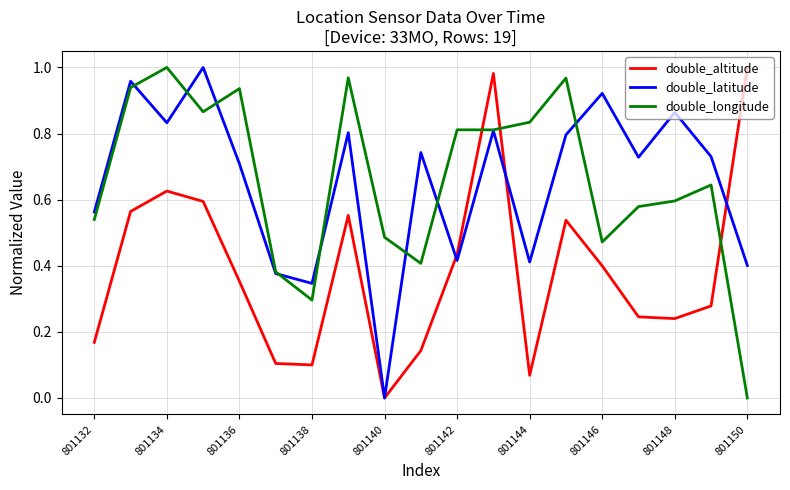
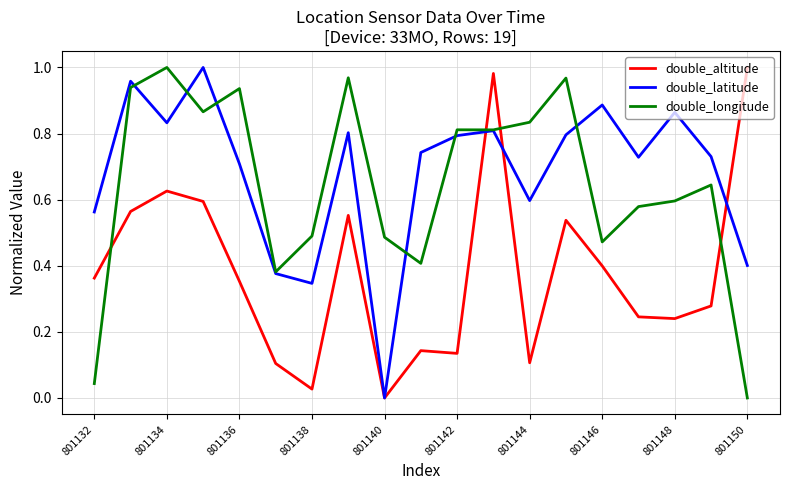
  {
    "double_altitude": {
-     "801132": 0.17,
+     "801132": 0.36,
      "801134": 0.63,
      "801136": 0.35,
-     "801138": 0.10,
-     "801142": 0.43,
-     "801144": 0.07,
+     "801138": 0.03,
+     "801142": 0.13,
+     "801144": 0.11,
      "801146": 0.40,
      "801148": 0.24
    },
    "double_latitude": {
      "801132": 0.56,
      "801134": 0.83,
      "801136": 0.71,
      "801138": 0.35,
-     "801142": 0.42,
-     "801144": 0.41,
-     "801146": 0.92,
+     "801142": 0.79,
+     "801144": 0.60,
+     "801146": 0.89,
      "801150": 0.40
    },
    "double_longitude": {
-     "801132": 0.54,
+     "801132": 0.04,
      "801134": 1.00,
      "801136": 0.94,
-     "801138": 0.30,
+     "801138": 0.49,
      "801140": 0.49,
      "801142": 0.81,
      "801144": 0.83,
      "801146": 0.47,
      "801148": 0.60,
      "801150": 0.00
    }
  }
